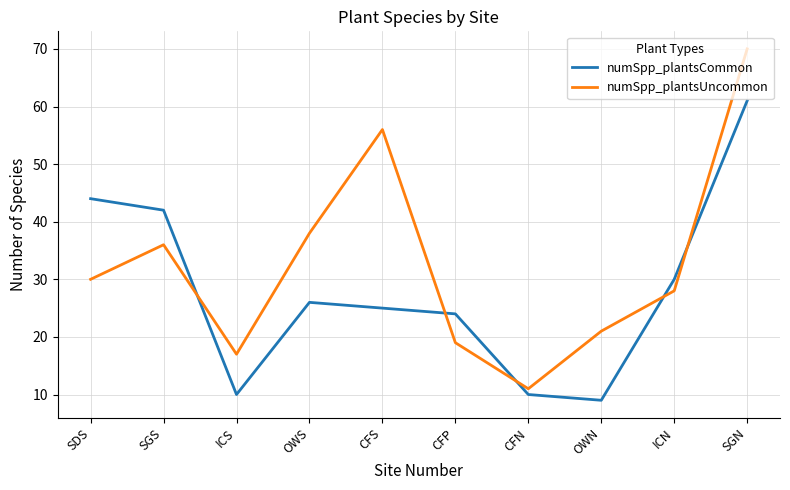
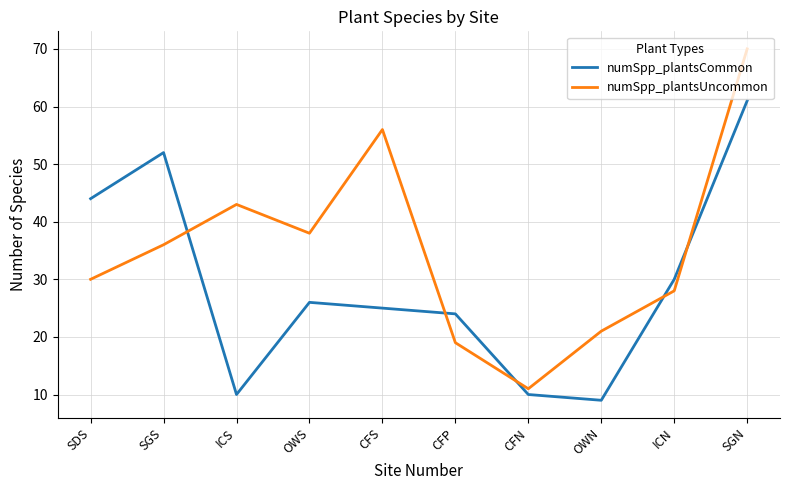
  {
    "numSpp_plantsCommon": {
      "SDS": 44,
-     "SGS": 42,
+     "SGS": 52,
      "ICS": 10,
      "OWS": 26,
      "CFS": 25,
      "CFP": 24,
      "CFN": 10,
      "OWN": 9,
      "ICN": 30,
      "SGN": 61
    },
    "numSpp_plantsUncommon": {
      "SDS": 30,
      "SGS": 36,
-     "ICS": 17,
+     "ICS": 43,
      "OWS": 38,
      "CFS": 56,
      "CFP": 19,
      "CFN": 11,
      "OWN": 21,
      "ICN": 28
    }
  }
